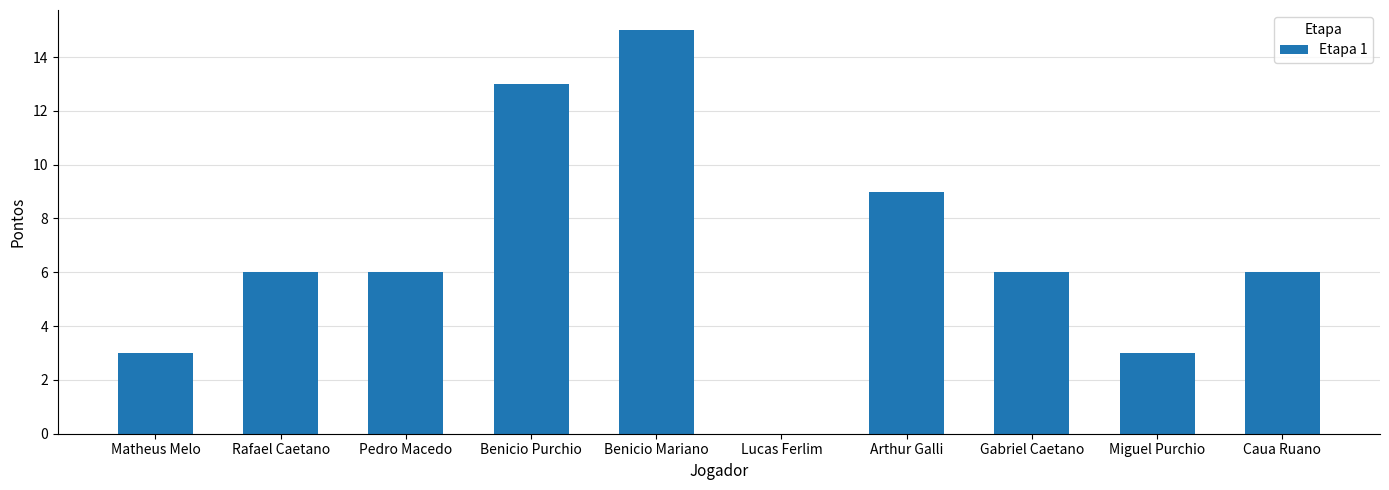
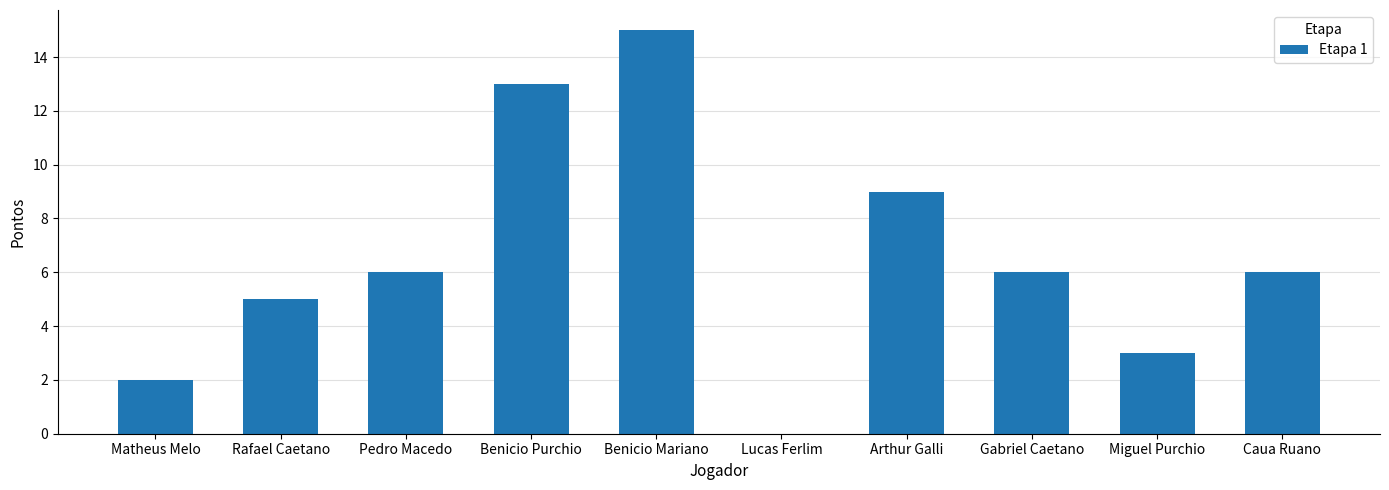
  {
-   "Matheus Melo": 3,
-   "Rafael Caetano": 6,
+   "Matheus Melo": 2,
+   "Rafael Caetano": 5,
    "Pedro Macedo": 6,
    "Benicio Purchio": 13,
    "Benicio Mariano": 15,
    "Lucas Ferlim": 0,
    "Arthur Galli": 9,
    "Gabriel Caetano": 6,
    "Miguel Purchio": 3,
    "Caua Ruano": 6
  }
